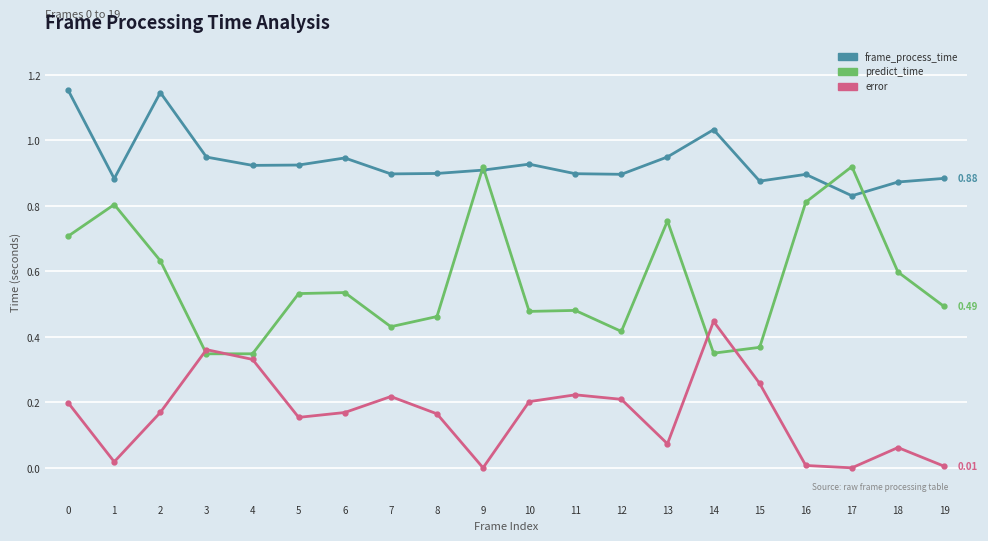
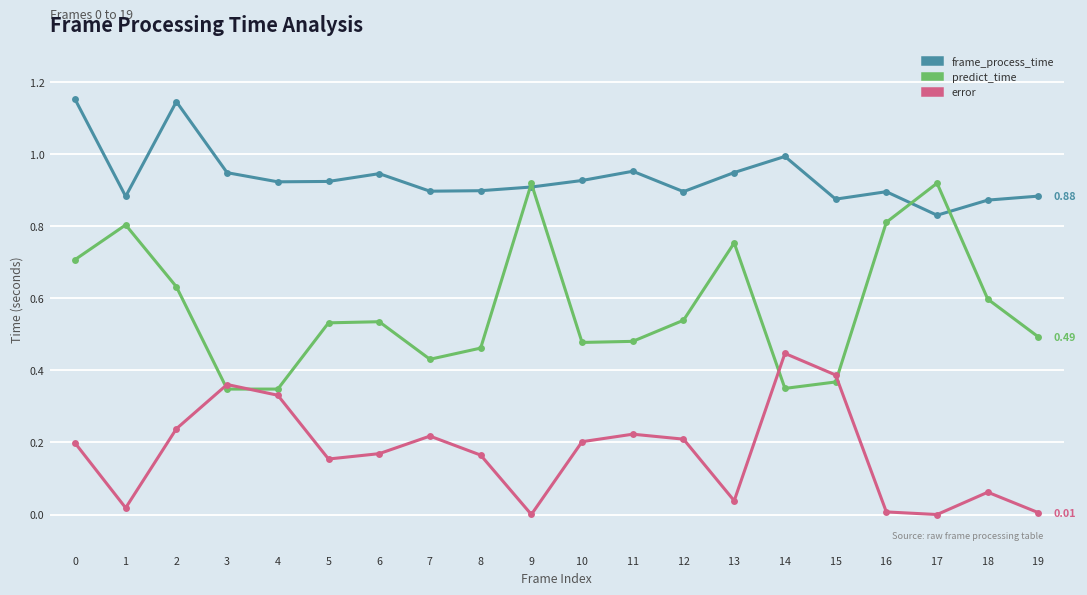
  {
    "frame_process_time": {
      "0": 1.15,
      "1": 0.88,
      "2": 1.15,
      "3": 0.95,
      "4": 0.92,
      "5": 0.92,
      "6": 0.95,
      "7": 0.90,
      "8": 0.90,
      "9": 0.91,
      "10": 0.93,
-     "11": 0.90,
+     "11": 0.95,
      "12": 0.90,
      "13": 0.95,
-     "14": 1.03,
+     "14": 0.99,
      "15": 0.88,
      "16": 0.90,
      "17": 0.83,
      "18": 0.87
    },
    "predict_time": {
      "0": 0.71,
      "1": 0.80,
      "2": 0.63,
      "3": 0.35,
      "4": 0.35,
      "5": 0.53,
      "6": 0.54,
      "7": 0.43,
      "8": 0.46,
      "9": 0.92,
      "10": 0.48,
      "11": 0.48,
-     "12": 0.42,
+     "12": 0.54,
      "13": 0.75,
      "14": 0.35,
      "15": 0.37,
      "16": 0.81,
      "17": 0.92,
      "18": 0.60
    },
    "error": {
      "0": 0.20,
      "1": 0.02,
-     "2": 0.17,
+     "2": 0.24,
      "3": 0.36,
      "4": 0.33,
      "5": 0.15,
      "6": 0.17,
      "7": 0.22,
      "8": 0.16,
      "9": 0.00,
      "10": 0.20,
      "11": 0.22,
      "12": 0.21,
-     "13": 0.07,
+     "13": 0.04,
      "14": 0.45,
-     "15": 0.26,
+     "15": 0.39,
      "16": 0.01,
      "17": 0.00,
      "18": 0.06
    }
  }
